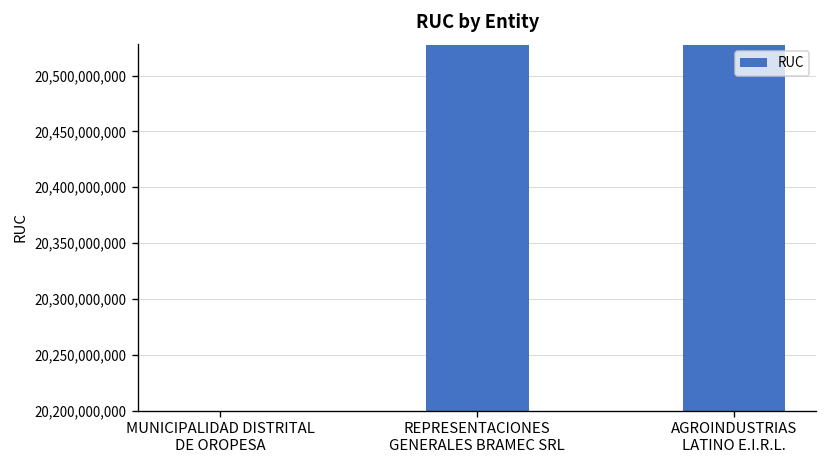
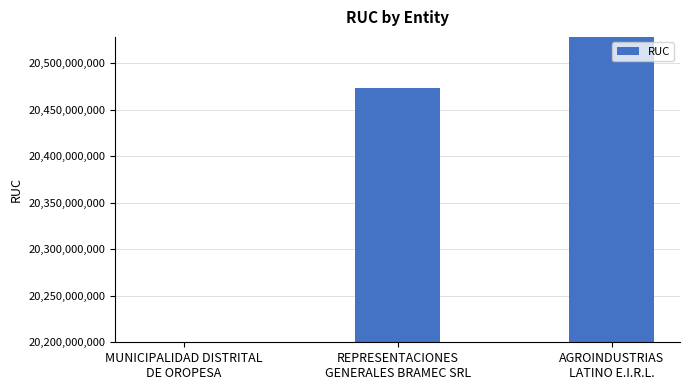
  {
-   "REPRESENTACIONES GENERALES BRAMEC SRL": "20,530,000,000",
+   "REPRESENTACIONES GENERALES BRAMEC SRL": "20,470,000,000",
    "AGROINDUSTRIAS LATINO E.I.R.L.": "20,530,000,000"
  }
